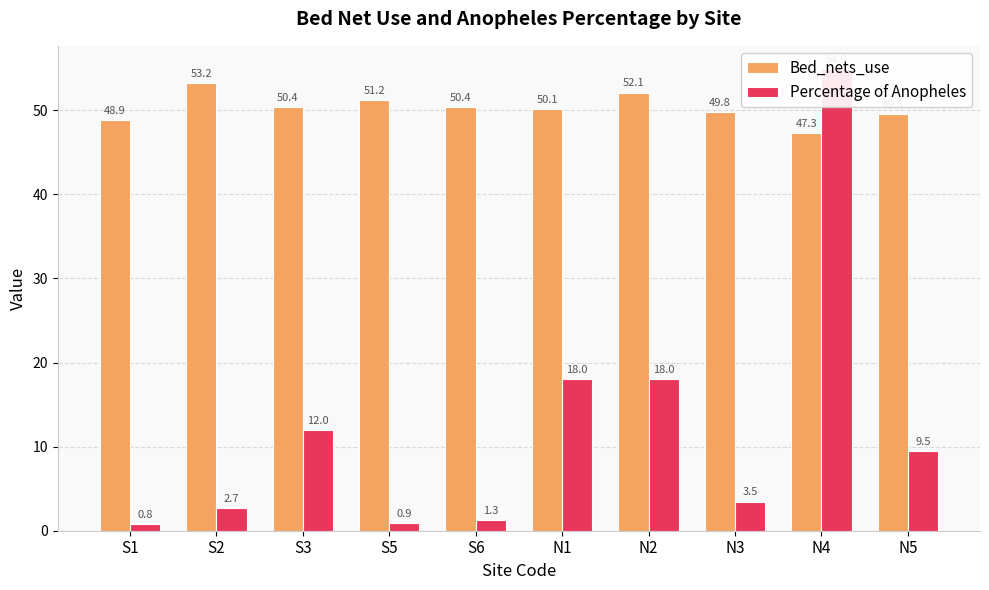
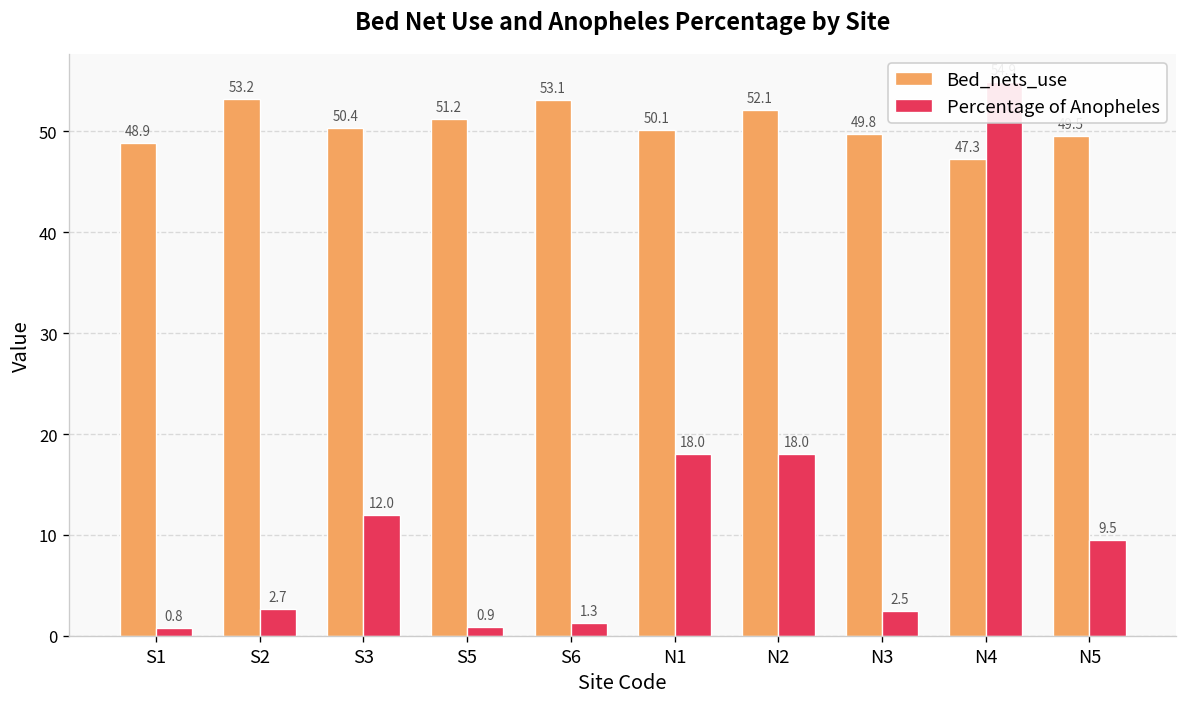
  {
    "Bed_nets_use": {
      "S1": 48.9,
      "S2": 53.2,
      "S3": 50.4,
      "S5": 51.2,
-     "S6": 50.4,
+     "S6": 53.1,
      "N1": 50.1,
      "N2": 52.1,
      "N3": 49.8,
      "N4": 47.3
    },
    "Percentage of Anopheles": {
      "S1": 0.8,
      "S2": 2.7,
      "S3": 12.0,
      "S5": 0.9,
      "S6": 1.3,
      "N1": 18.0,
      "N2": 18.0,
-     "N3": 3.5,
+     "N3": 2.5,
      "N5": 9.5
    }
  }
